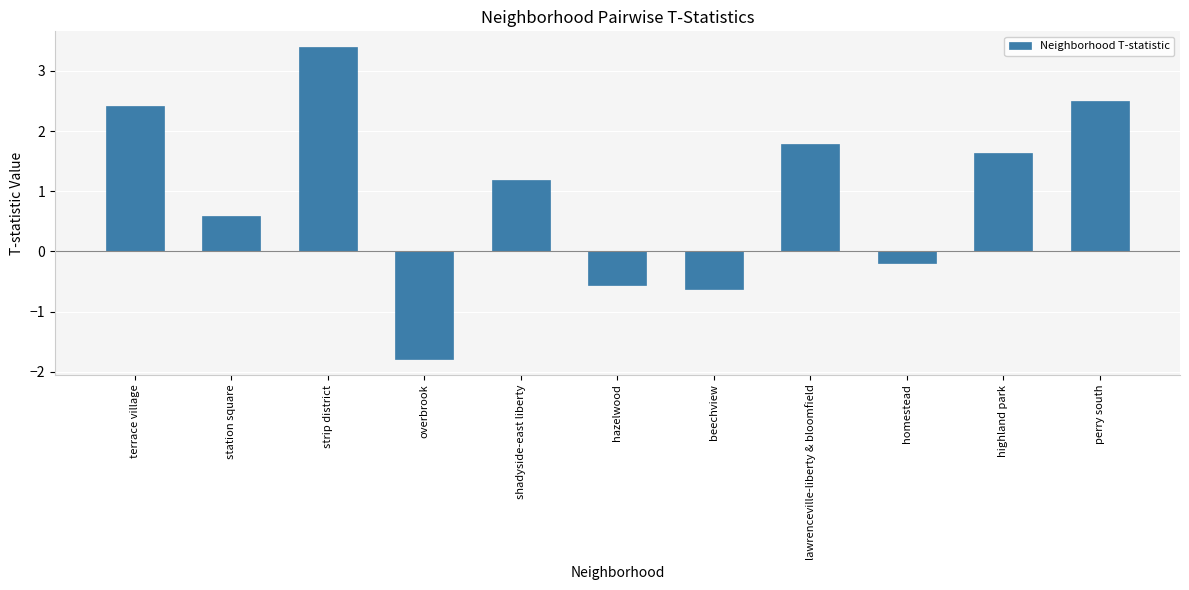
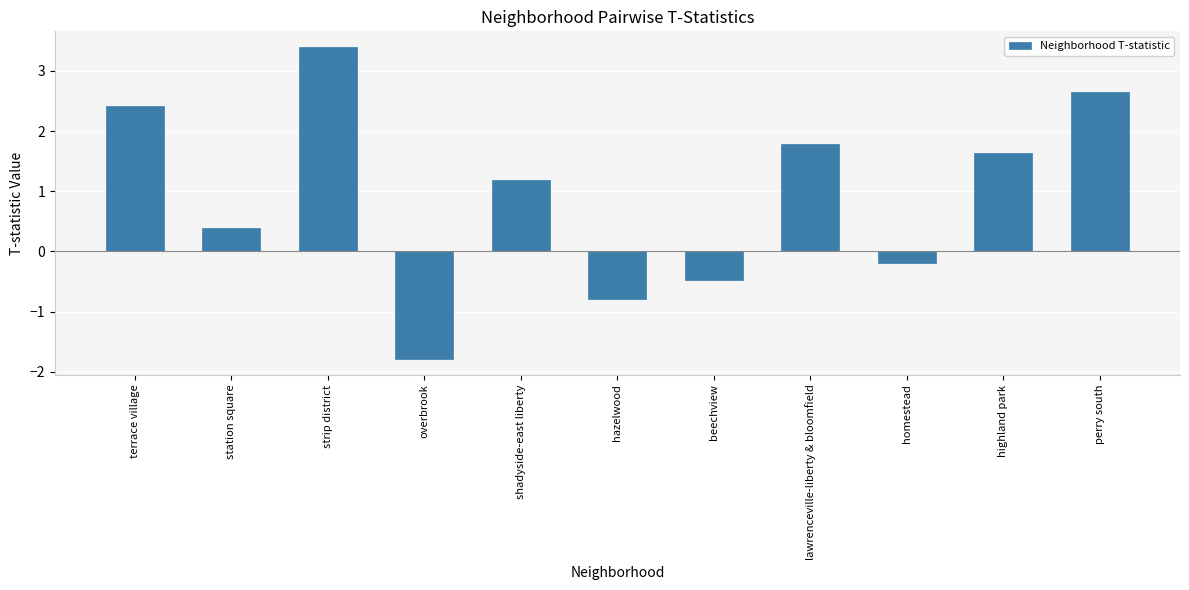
  {
    "terrace village": 2.4,
-   "station square": 0.6,
+   "station square": 0.4,
    "strip district": 3.4,
    "overbrook": -1.8,
    "shadyside-east liberty": 1.2,
-   "hazelwood": -0.6,
-   "beechview": -0.6,
+   "hazelwood": -0.8,
+   "beechview": -0.5,
    "lawrenceville-liberty & bloomfield": 1.8,
    "homestead": -0.2,
    "highland park": 1.6,
-   "perry south": 2.5
+   "perry south": 2.7
  }
